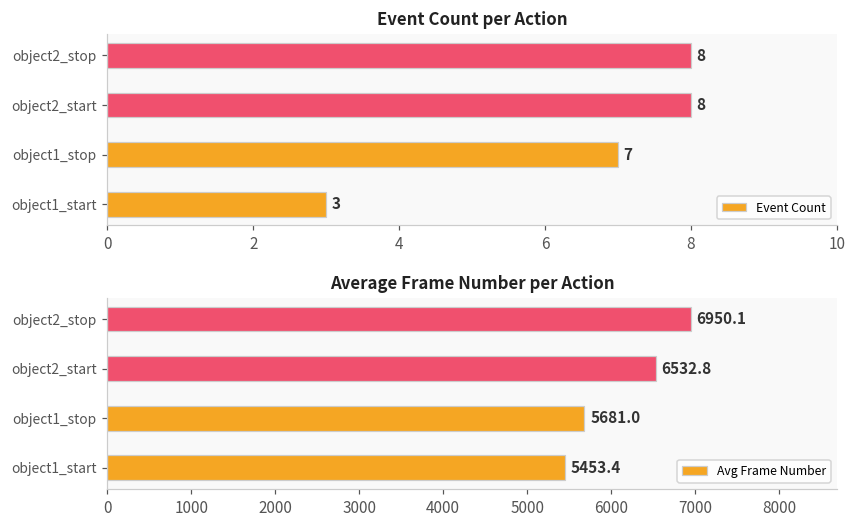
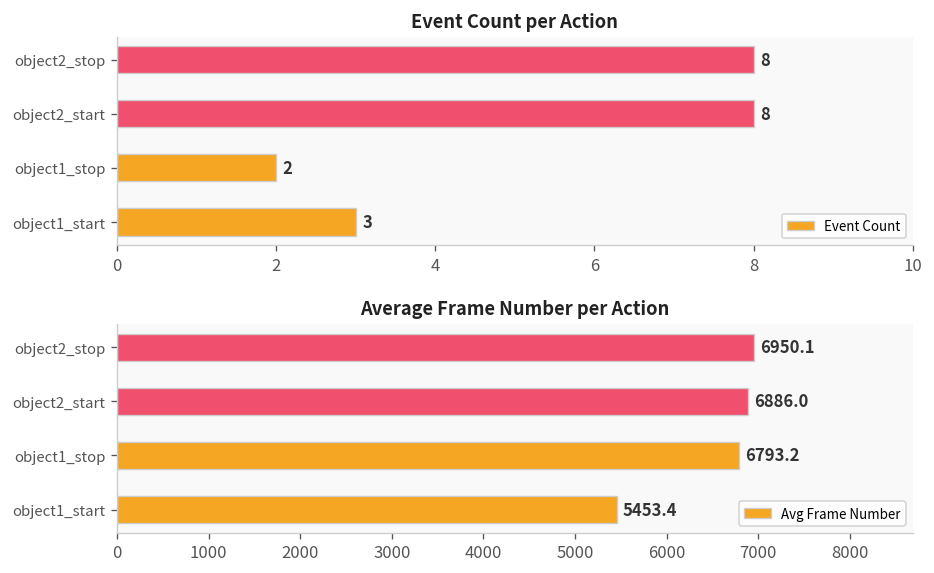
  {
    "Event Count per Action": {
      "object2_stop": 8,
      "object2_start": 8,
-     "object1_stop": 7,
+     "object1_stop": 2,
      "object1_start": 3
    },
    "Average Frame Number per Action": {
      "object2_stop": 6950.1,
-     "object2_start": 6532.8,
-     "object1_stop": 5681.0,
+     "object2_start": 6886.0,
+     "object1_stop": 6793.2,
      "object1_start": 5453.4
    }
  }
